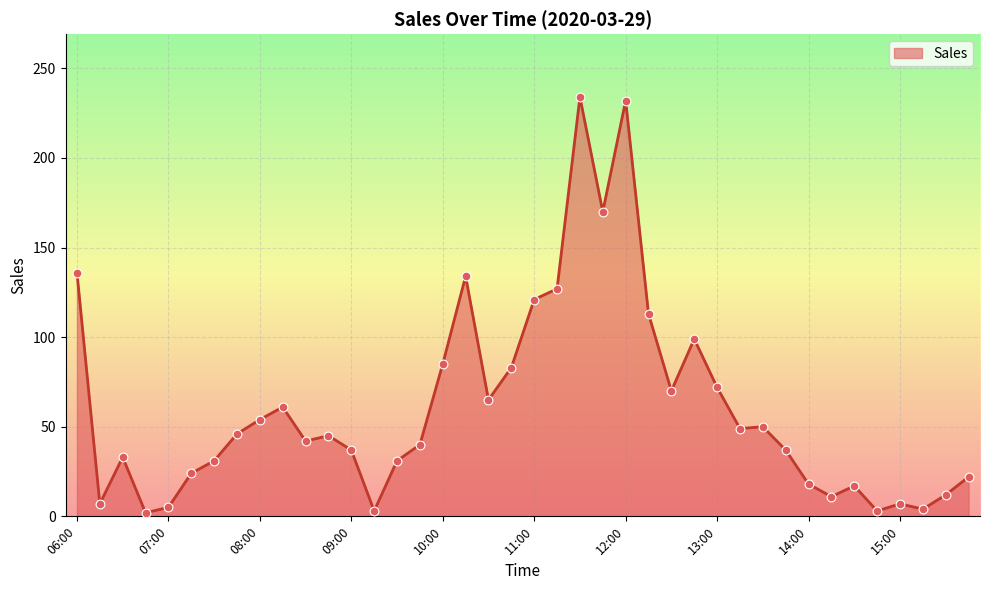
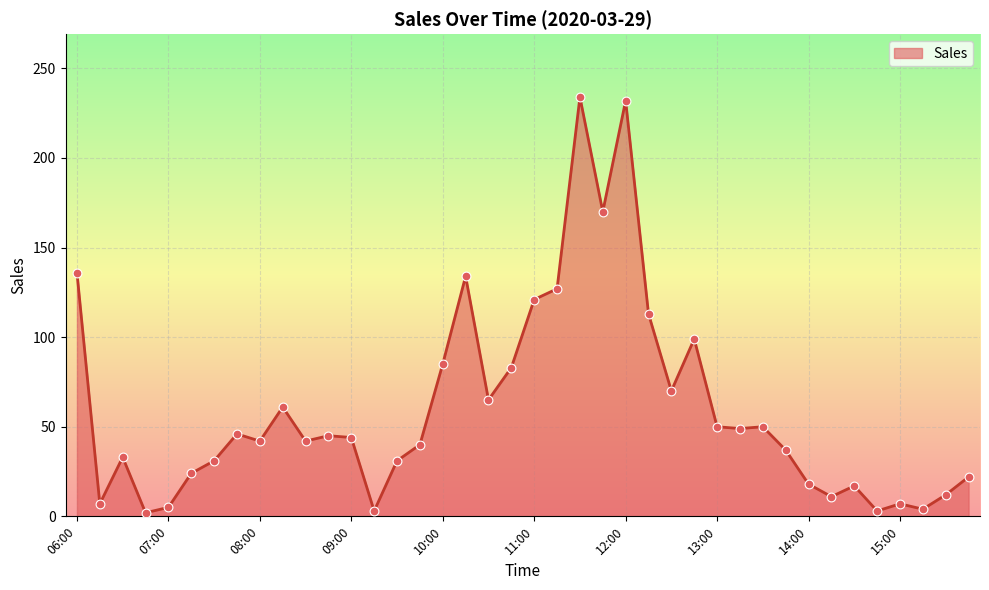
  {
    "06:00": 136,
    "07:00": 5,
-   "08:00": 54,
-   "09:00": 37,
+   "08:00": 42,
+   "09:00": 44,
    "10:00": 85,
    "11:00": 121,
    "12:00": 232,
-   "13:00": 72,
+   "13:00": 50,
    "14:00": 18,
    "15:00": 7
  }
